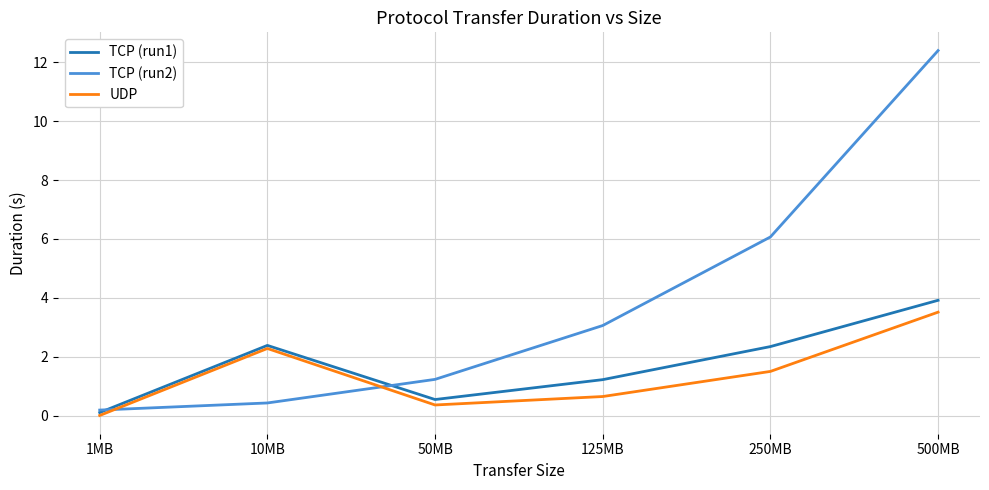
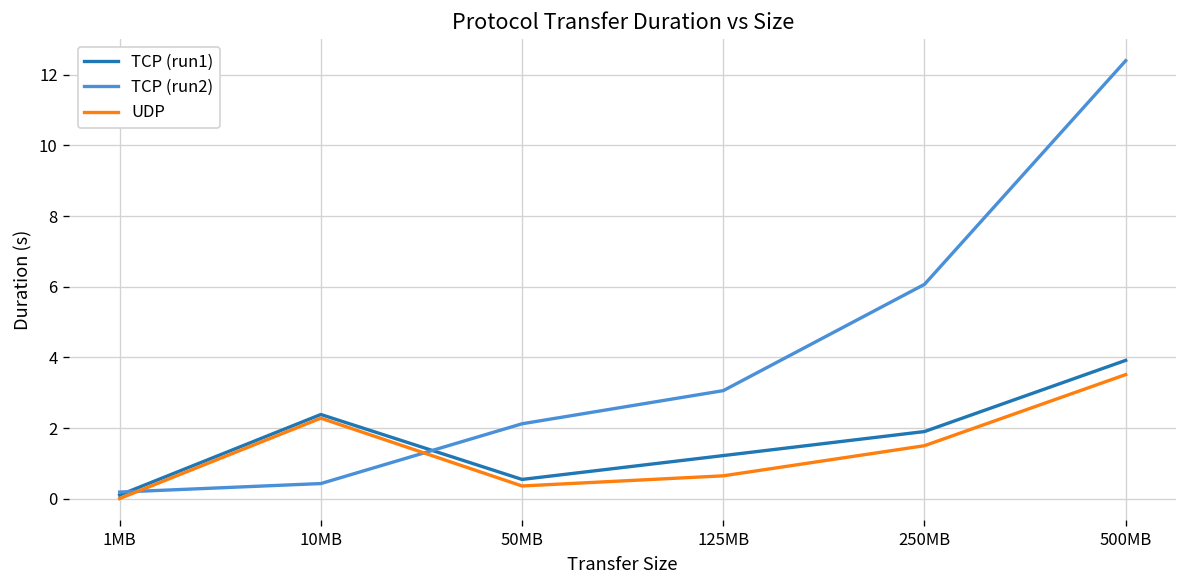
  {
    "TCP (run1)": {
      "10MB": 2.4,
      "50MB": 0.6,
      "125MB": 1.2,
-     "250MB": 2.3,
+     "250MB": 1.9,
      "500MB": 3.9
    },
    "TCP (run2)": {
      "10MB": 0.4,
-     "50MB": 1.2,
+     "50MB": 2.1,
      "125MB": 3.1,
      "250MB": 6.1,
      "500MB": 12.4
    },
    "UDP": {
      "1MB": 0.0,
      "10MB": 2.3,
      "50MB": 0.4,
      "125MB": 0.7,
      "250MB": 1.5,
      "500MB": 3.5
    }
  }
